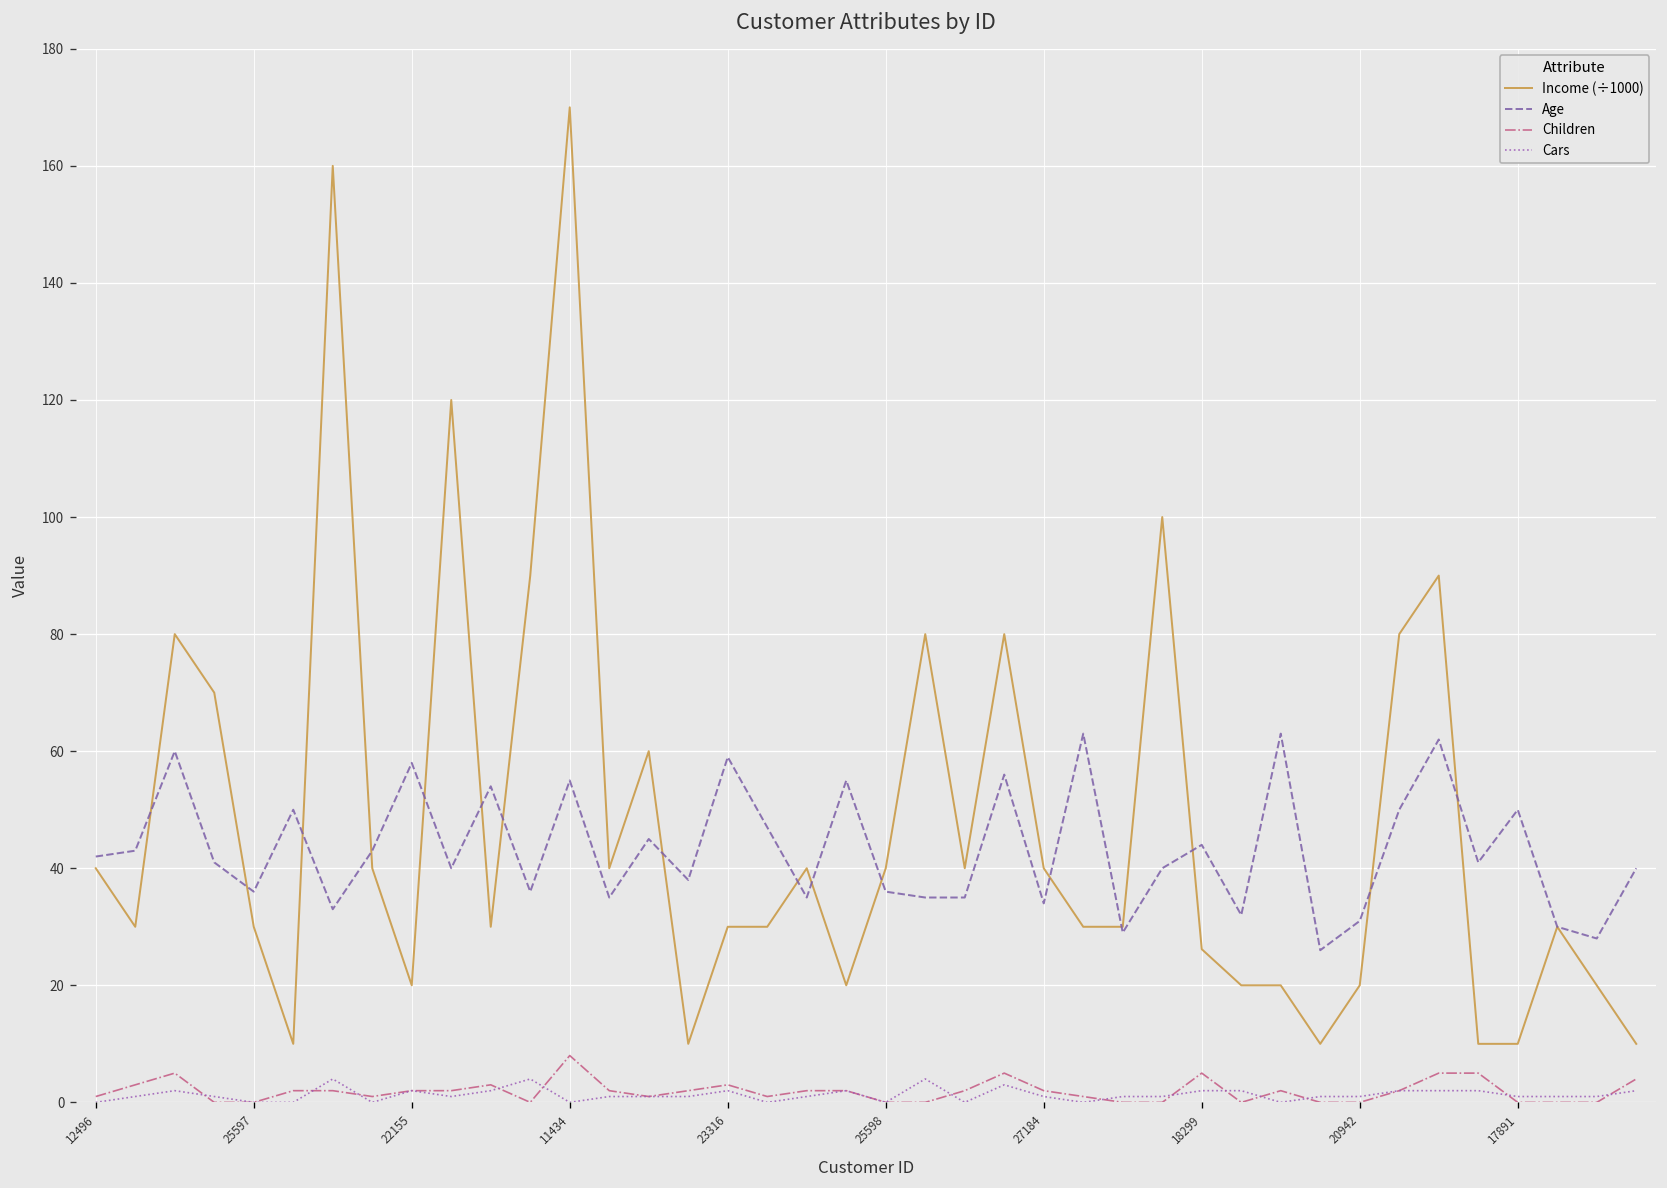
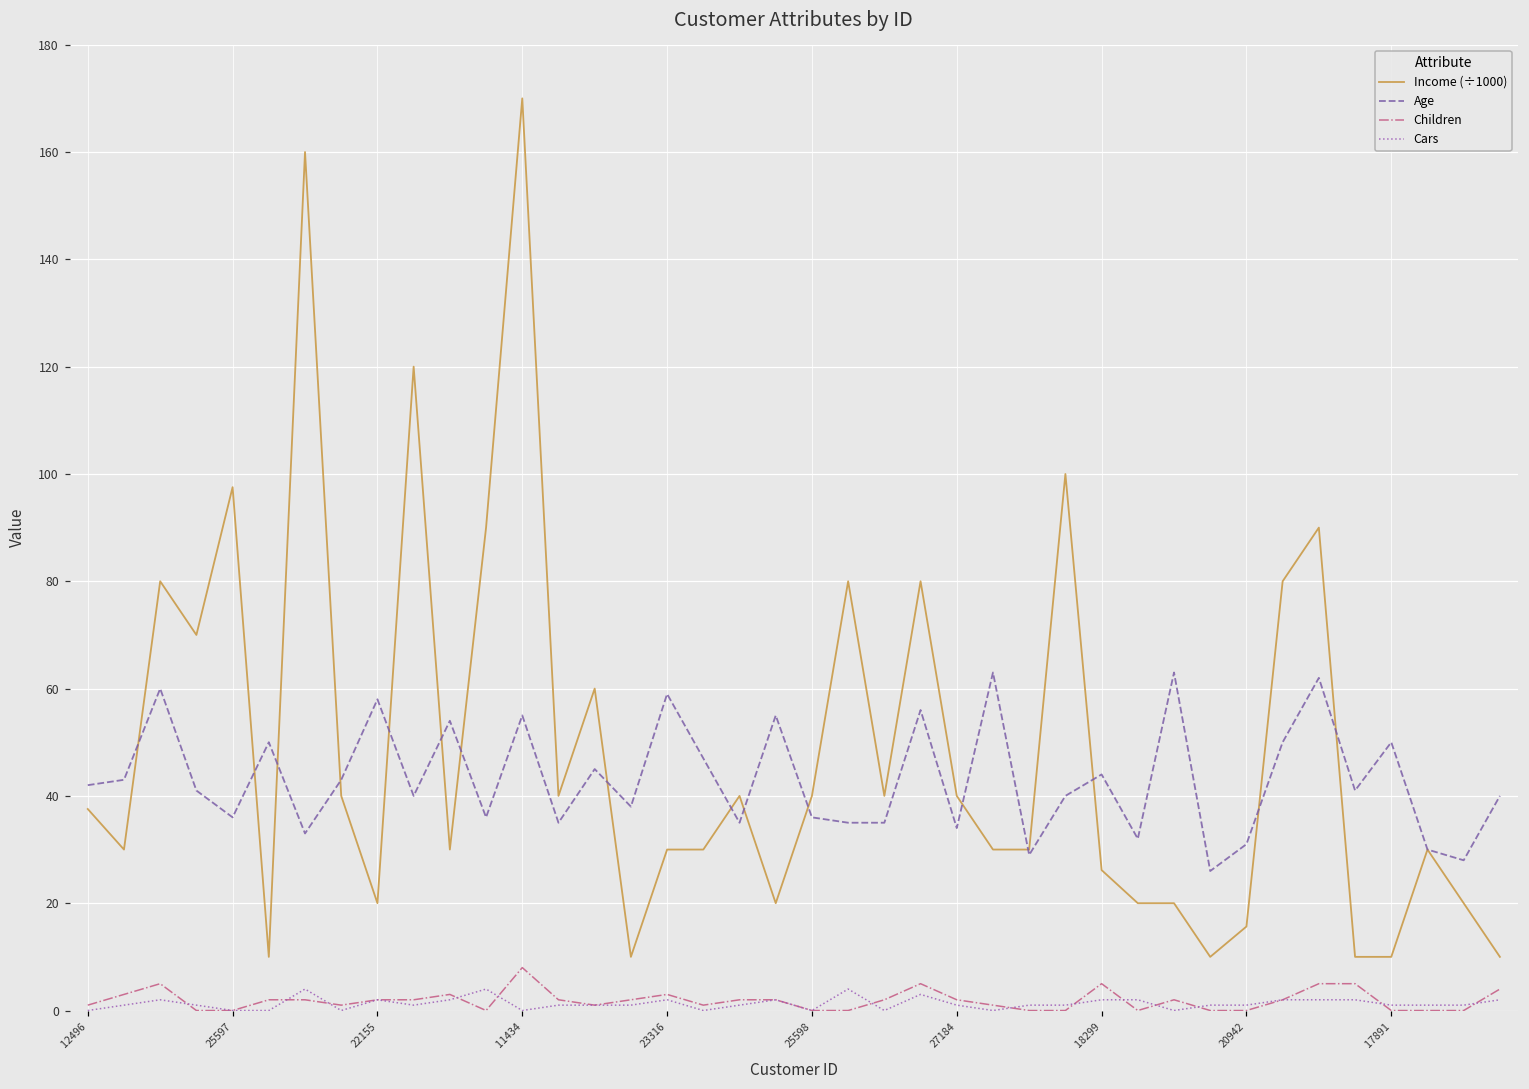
  {
    "Income (÷1000)": {
-     "12496": 40,
-     "25597": 30,
+     "12496": 38,
+     "25597": 98,
      "22155": 20,
      "11434": 170,
      "23316": 30,
      "25598": 40,
      "27184": 40,
      "18299": 26,
-     "20942": 20,
+     "20942": 16,
      "17891": 10
    },
    "Children": {
      "12496": 1,
      "11434": 8,
      "23316": 3,
      "27184": 2,
      "18299": 5,
      "20942": 0,
      "17891": 0
    }
  }
